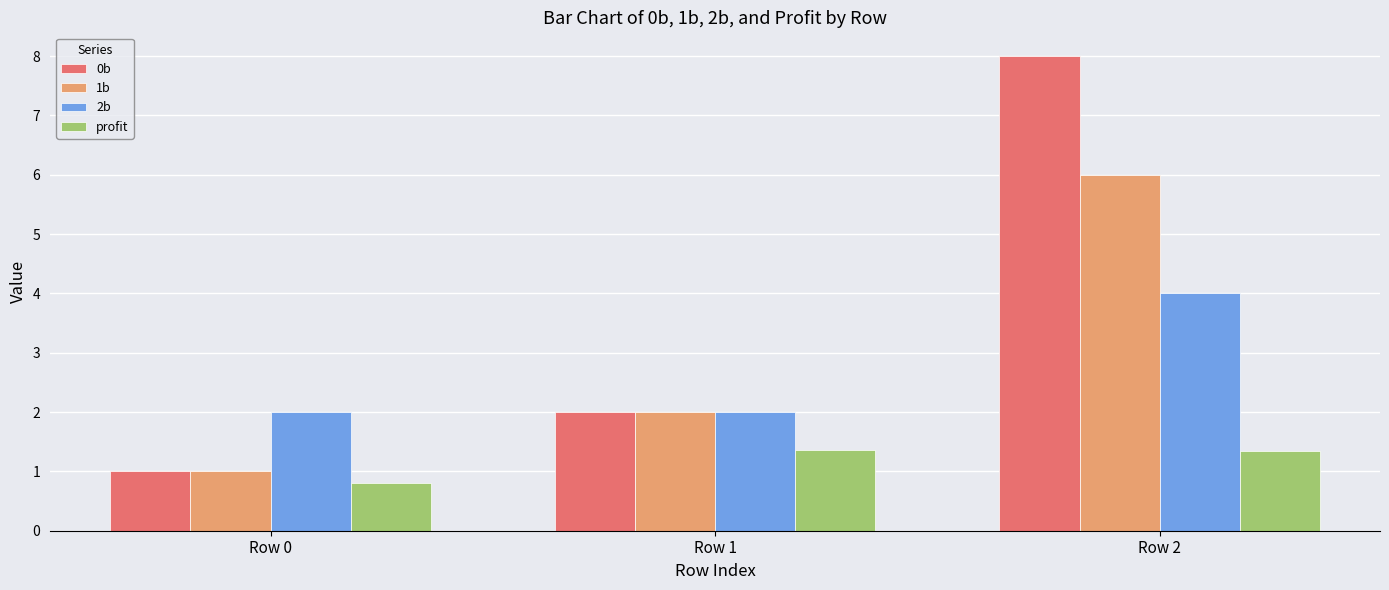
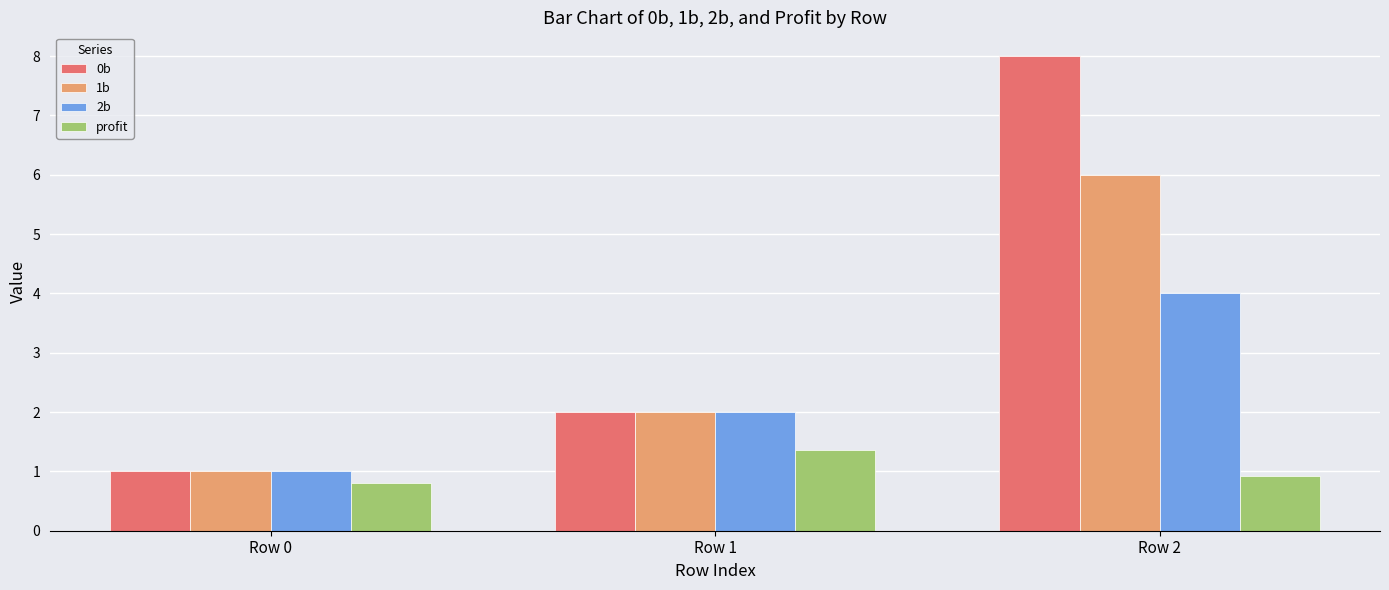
  {
    "2b": {
-     "Row 0": 2,
+     "Row 0": 1,
      "Row 1": 2,
      "Row 2": 4
    },
    "profit": {
      "Row 0": 0.8,
      "Row 1": 1.4,
-     "Row 2": 1.3
+     "Row 2": 0.9
    }
  }
